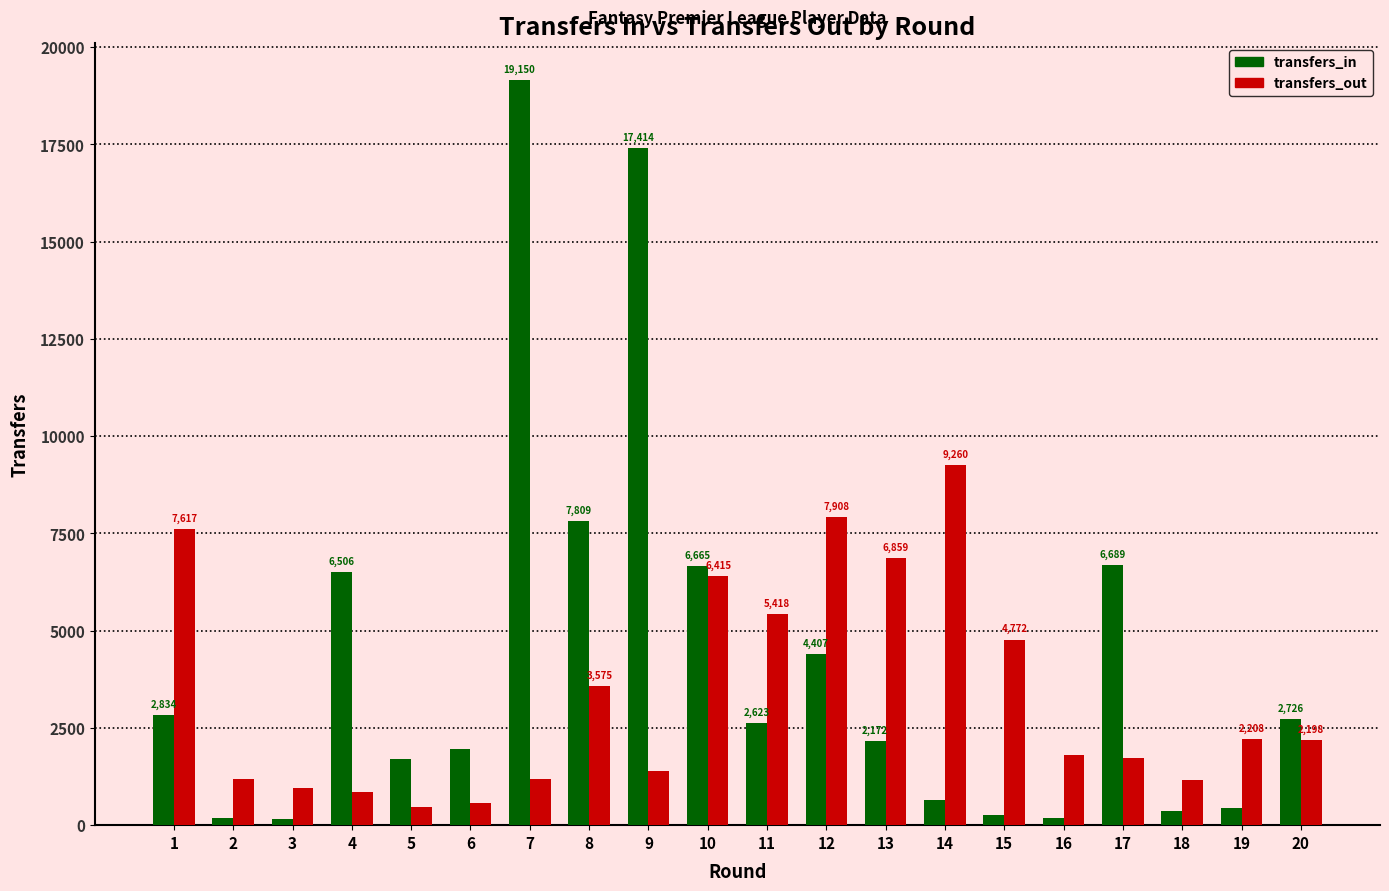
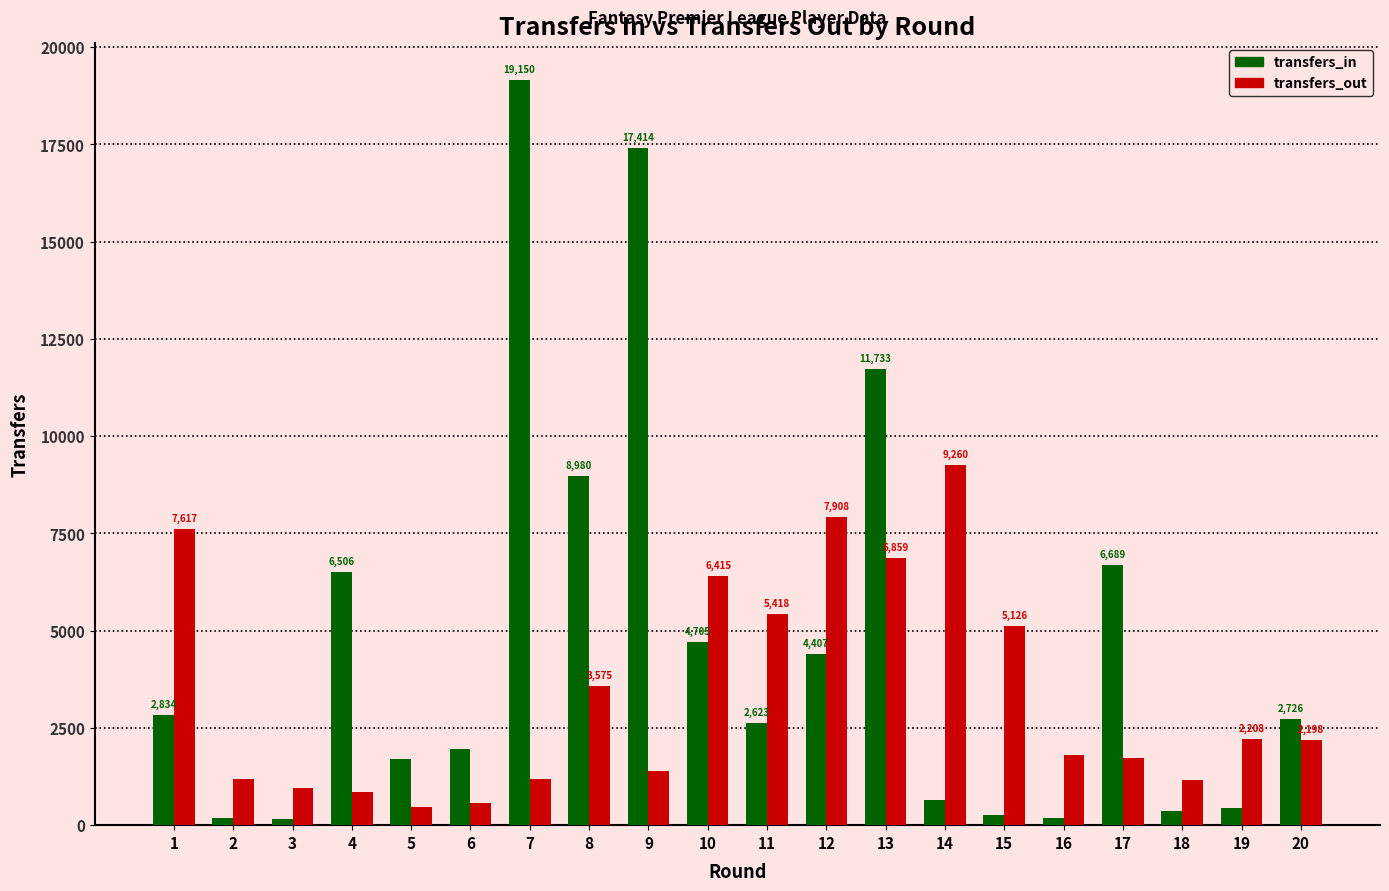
  {
    "transfers_in": {
      "1": "2,834",
      "4": "6,506",
      "7": "19,150",
-     "8": "7,809",
+     "8": "8,980",
      "9": "17,414",
-     "10": "6,665",
+     "10": "4,705",
      "11": "2,623",
      "12": "4,407",
-     "13": "2,172",
+     "13": "11,733",
      "17": "6,689",
      "20": "2,726"
    },
    "transfers_out": {
      "1": "7,617",
      "8": "3,575",
      "10": "6,415",
      "11": "5,418",
      "12": "7,908",
      "13": "6,859",
      "14": "9,260",
-     "15": "4,772",
+     "15": "5,126",
      "19": "2,208",
      "20": "2,198"
    }
  }
